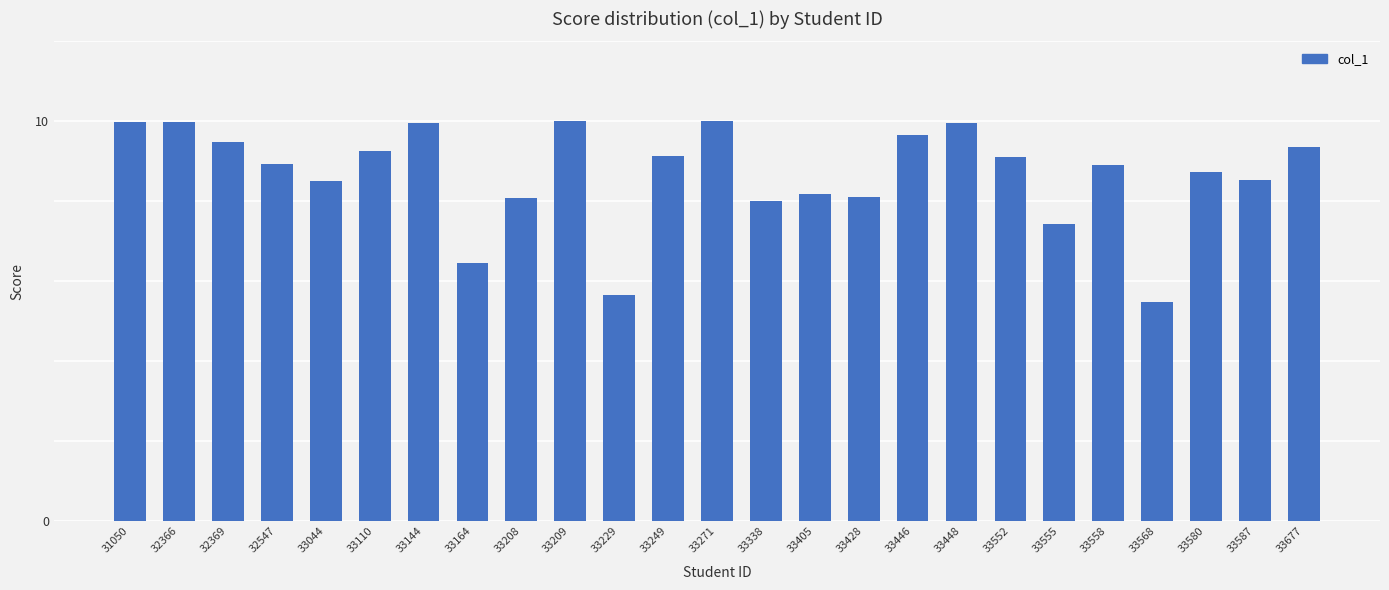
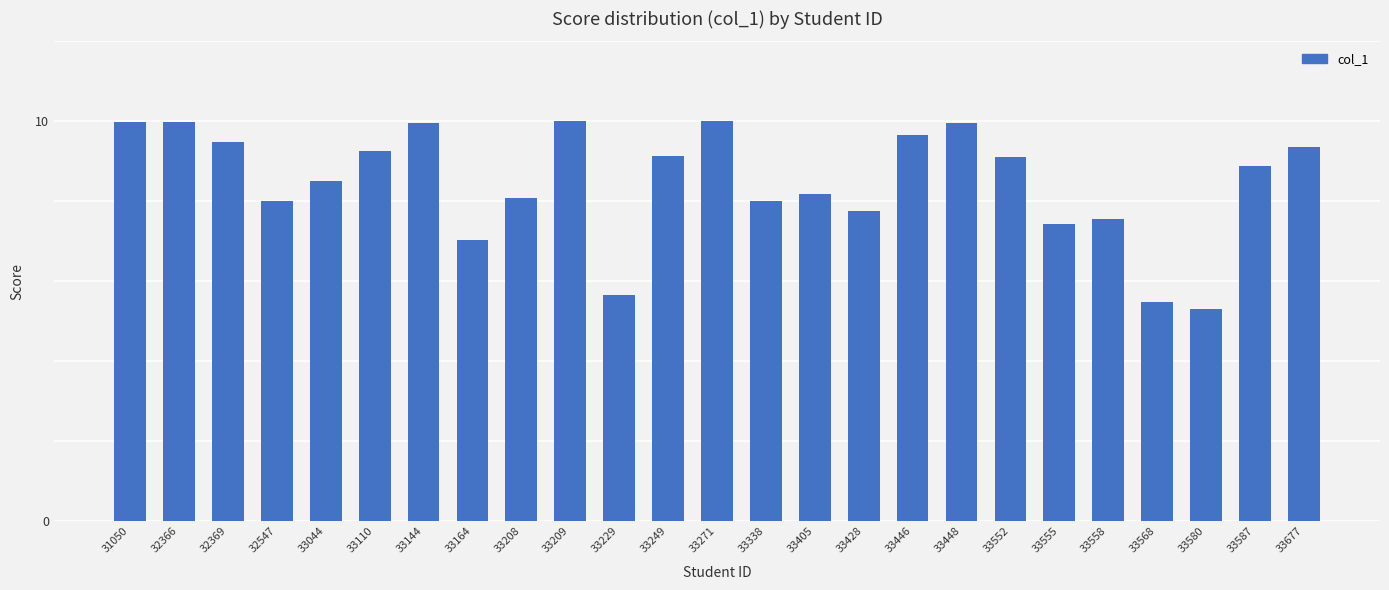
  {
    "31050": 10.0,
    "32366": 10.0,
    "32369": 9.5,
-   "32547": 8.9,
+   "32547": 8.0,
    "33044": 8.5,
    "33110": 9.3,
    "33144": 10.0,
-   "33164": 6.5,
+   "33164": 7.0,
    "33208": 8.1,
    "33209": 10.0,
    "33229": 5.7,
    "33249": 9.1,
    "33271": 10.0,
    "33338": 8.0,
    "33405": 8.2,
-   "33428": 8.1,
+   "33428": 7.8,
    "33446": 9.6,
    "33448": 10.0,
    "33552": 9.1,
    "33555": 7.4,
-   "33558": 8.9,
+   "33558": 7.6,
    "33568": 5.5,
-   "33580": 8.7,
-   "33587": 8.5,
+   "33580": 5.3,
+   "33587": 8.9,
    "33677": 9.4
  }
